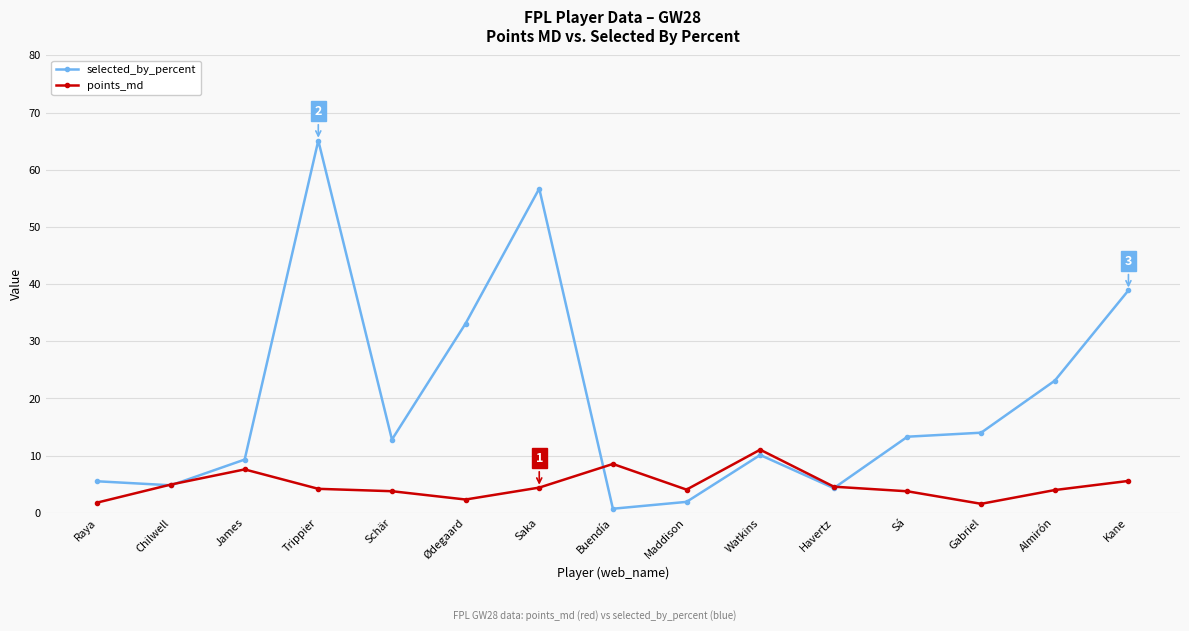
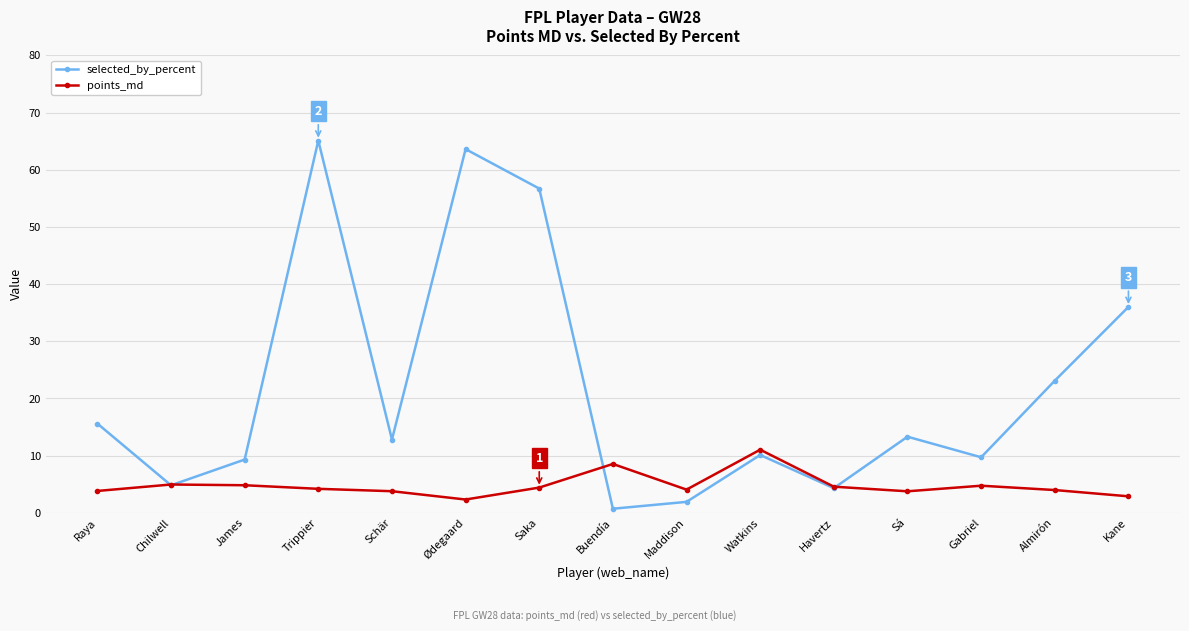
  {
    "selected_by_percent": {
-     "Raya": 6,
+     "Raya": 16,
      "James": 9,
      "Schär": 13,
-     "Ødegaard": 33,
+     "Ødegaard": 64,
      "Saka": 57,
      "Buendía": 1,
      "Maddison": 2,
      "Watkins": 10,
      "Sá": 13,
-     "Gabriel": 14,
+     "Gabriel": 10,
      "Almirón": 23,
-     "Kane": 39
+     "Kane": 36
    },
    "points_md": {
-     "Raya": 2,
-     "James": 8,
+     "Raya": 4,
+     "James": 5,
      "Trippier": 4,
      "Schär": 4,
      "Ødegaard": 2,
      "Buendía": 9,
      "Maddison": 4,
      "Watkins": 11,
      "Sá": 4,
-     "Gabriel": 2,
+     "Gabriel": 5,
      "Almirón": 4,
-     "Kane": 6
+     "Kane": 3
    }
  }
